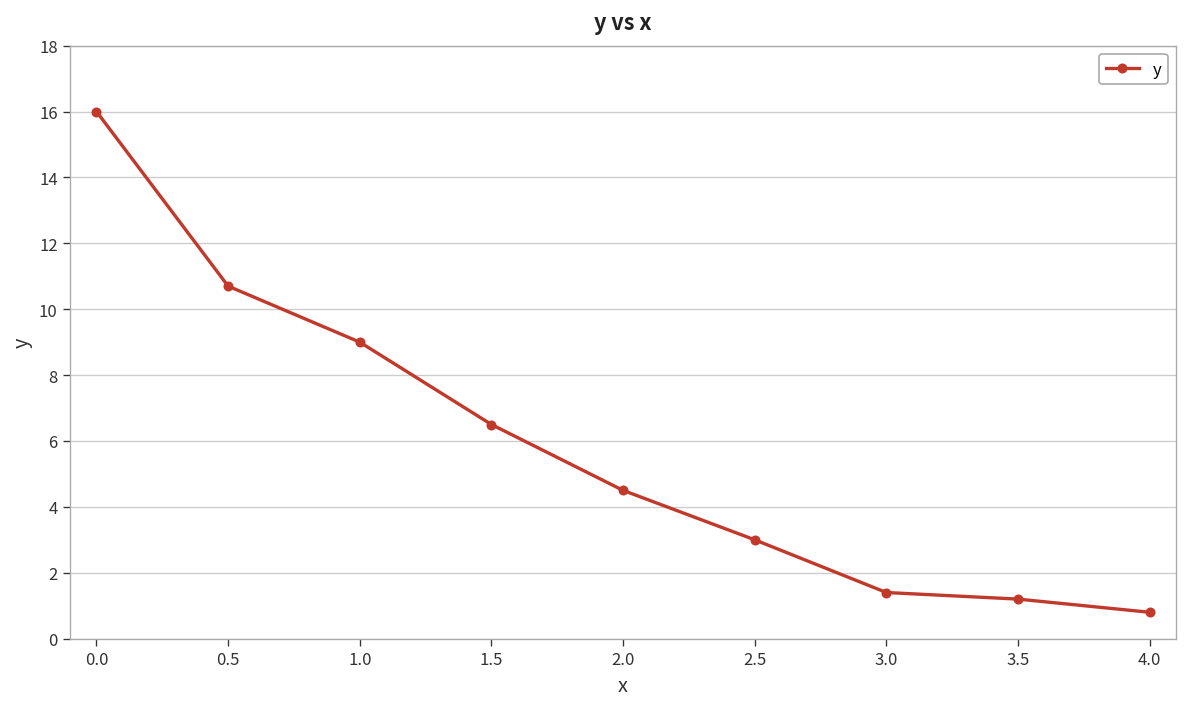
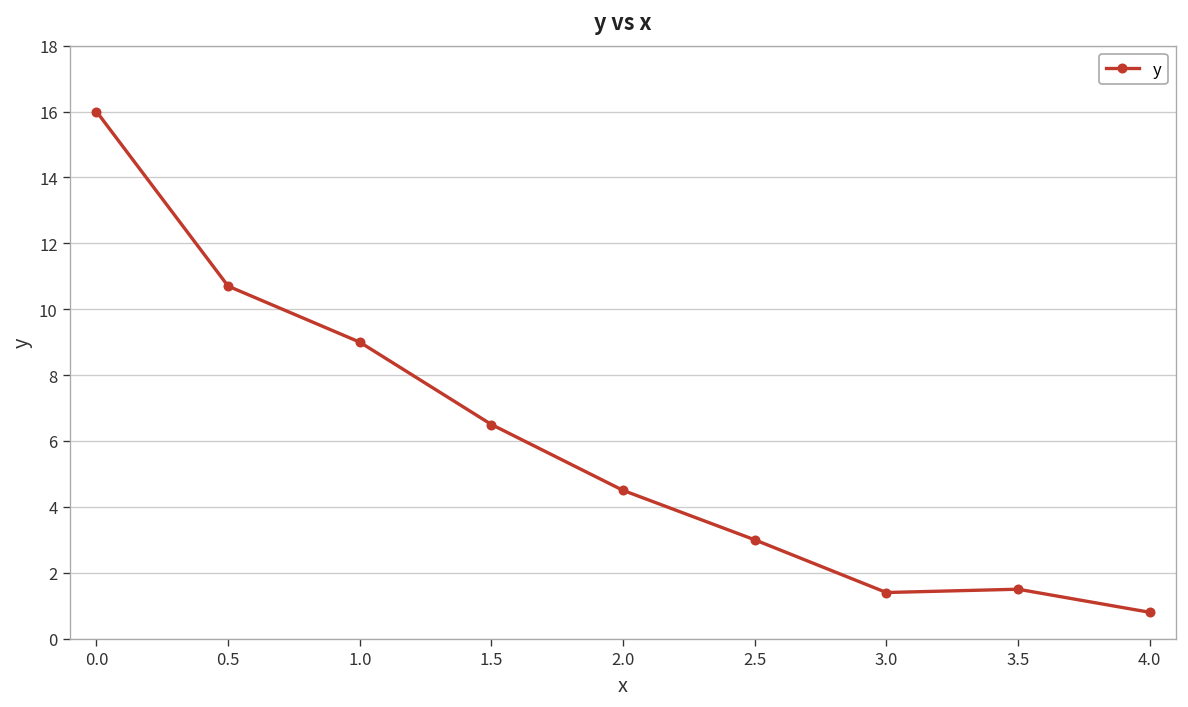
  {
    "0.0": 16.0,
    "0.5": 10.7,
    "1.0": 9.0,
    "1.5": 6.5,
    "2.0": 4.5,
    "2.5": 3.0,
    "3.0": 1.4,
-   "3.5": 1.2,
+   "3.5": 1.5,
    "4.0": 0.8
  }
